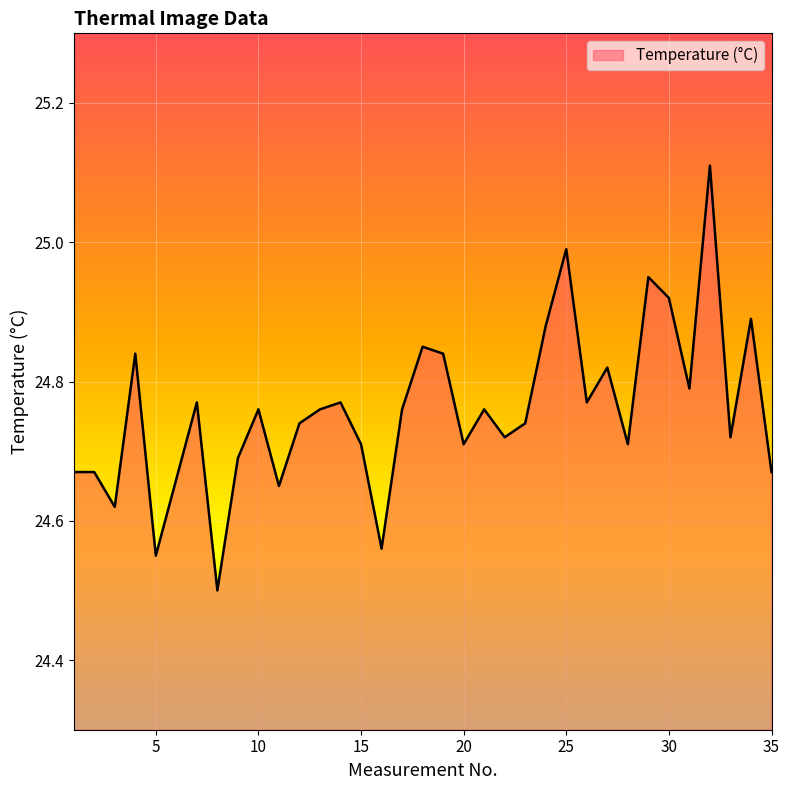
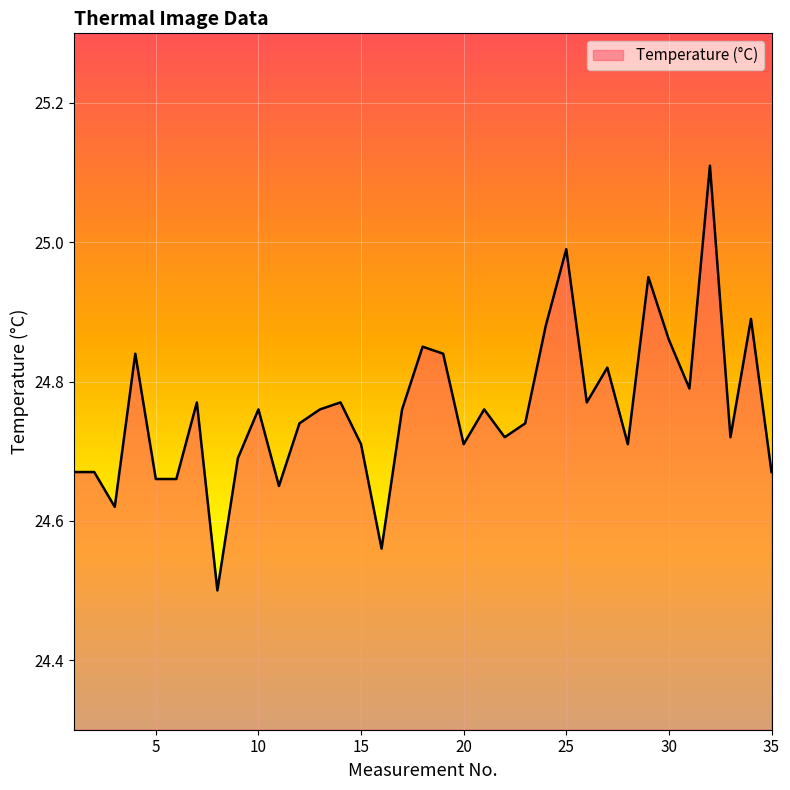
  {
-   "5": 24.55,
+   "5": 24.66,
    "10": 24.76,
    "15": 24.71,
    "20": 24.71,
    "25": 24.99,
-   "30": 24.92,
+   "30": 24.86,
    "35": 24.67
  }
